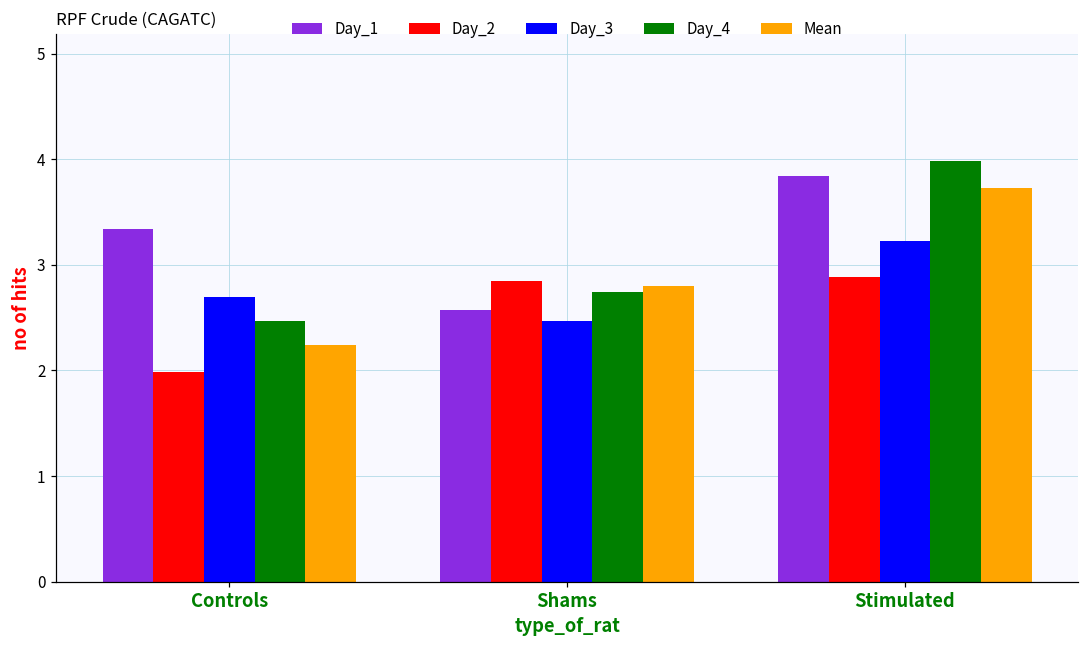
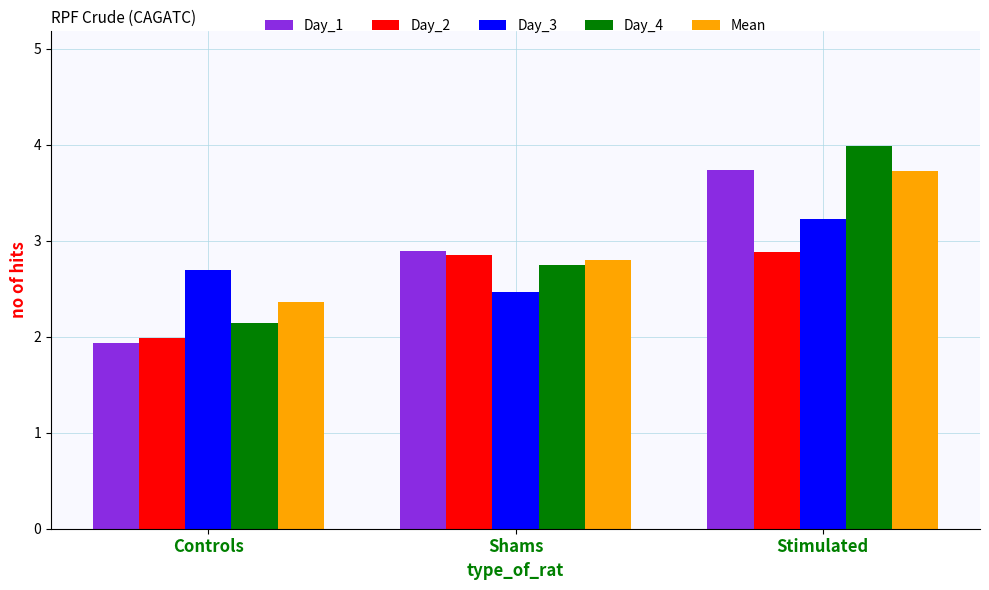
  {
    "Day_1": {
-     "Controls": 3.3,
-     "Shams": 2.6,
-     "Stimulated": 3.8
+     "Controls": 1.9,
+     "Shams": 2.9,
+     "Stimulated": 3.7
    },
    "Day_2": {
      "Controls": 2.0,
      "Shams": 2.8,
      "Stimulated": 2.9
    },
    "Day_3": {
      "Controls": 2.7,
      "Shams": 2.5,
      "Stimulated": 3.2
    },
    "Day_4": {
-     "Controls": 2.5,
+     "Controls": 2.1,
      "Shams": 2.7,
      "Stimulated": 4.0
    },
    "Mean": {
-     "Controls": 2.2,
+     "Controls": 2.4,
      "Shams": 2.8,
      "Stimulated": 3.7
    }
  }
